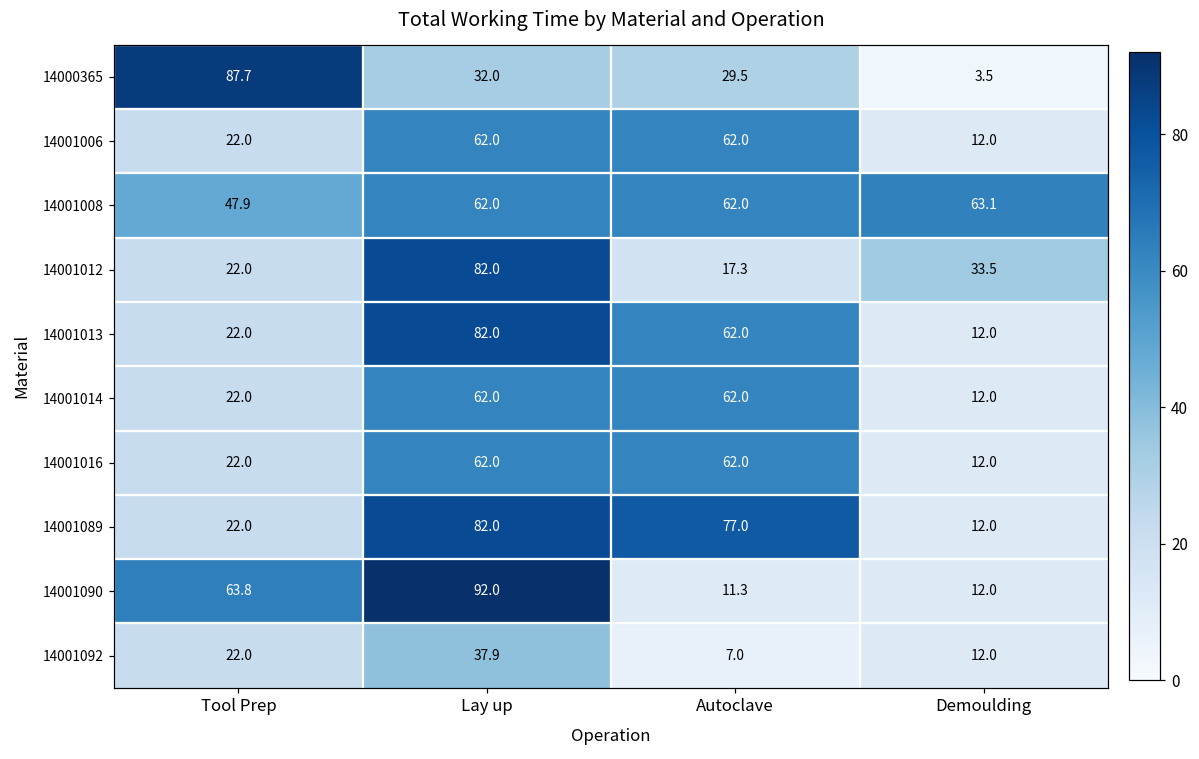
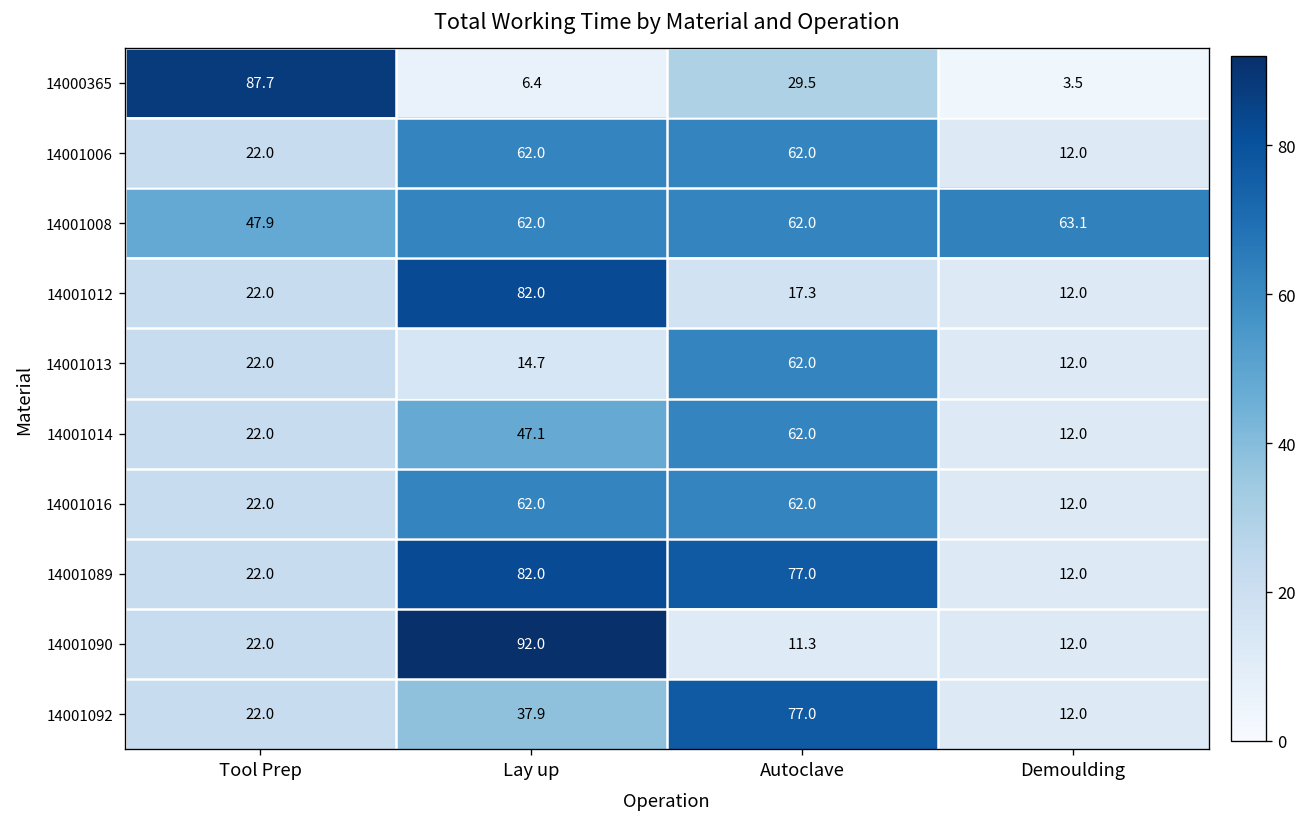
  {
    "14000365": {
      "Tool Prep": 87.7,
-     "Lay up": 32.0,
+     "Lay up": 6.4,
      "Autoclave": 29.5,
      "Demoulding": 3.5
    },
    "14001006": {
      "Tool Prep": 22.0,
      "Lay up": 62.0,
      "Autoclave": 62.0,
      "Demoulding": 12.0
    },
    "14001008": {
      "Tool Prep": 47.9,
      "Lay up": 62.0,
      "Autoclave": 62.0,
      "Demoulding": 63.1
    },
    "14001012": {
      "Tool Prep": 22.0,
      "Lay up": 82.0,
      "Autoclave": 17.3,
-     "Demoulding": 33.5
+     "Demoulding": 12.0
    },
    "14001013": {
      "Tool Prep": 22.0,
-     "Lay up": 82.0,
+     "Lay up": 14.7,
      "Autoclave": 62.0,
      "Demoulding": 12.0
    },
    "14001014": {
      "Tool Prep": 22.0,
-     "Lay up": 62.0,
+     "Lay up": 47.1,
      "Autoclave": 62.0,
      "Demoulding": 12.0
    },
    "14001016": {
      "Tool Prep": 22.0,
      "Lay up": 62.0,
      "Autoclave": 62.0,
      "Demoulding": 12.0
    },
    "14001089": {
      "Tool Prep": 22.0,
      "Lay up": 82.0,
      "Autoclave": 77.0,
      "Demoulding": 12.0
    },
    "14001090": {
-     "Tool Prep": 63.8,
+     "Tool Prep": 22.0,
      "Lay up": 92.0,
      "Autoclave": 11.3,
      "Demoulding": 12.0
    },
    "14001092": {
      "Tool Prep": 22.0,
      "Lay up": 37.9,
-     "Autoclave": 7.0,
+     "Autoclave": 77.0,
      "Demoulding": 12.0
    }
  }
